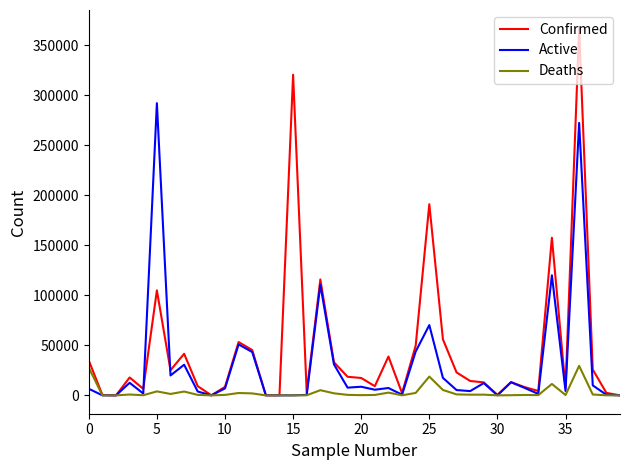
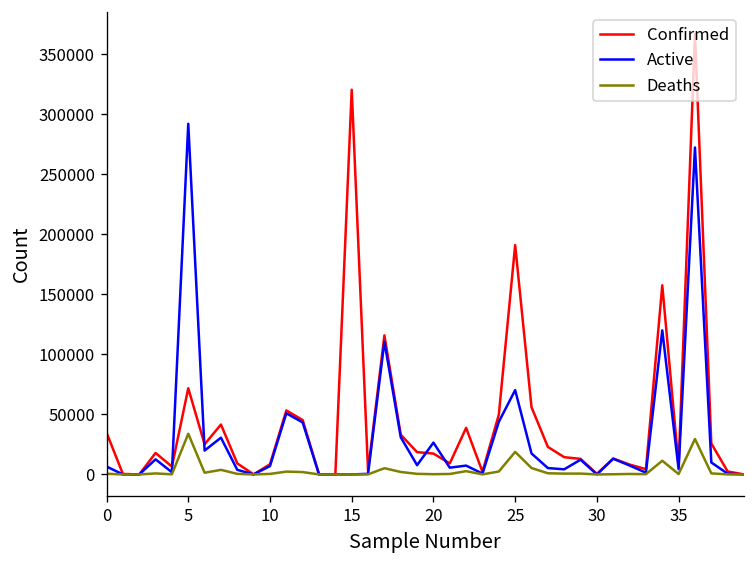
  {
    "Confirmed": {
      "0": 35000,
-     "5": 105000,
+     "5": 72000,
      "15": 320000,
      "20": 17000,
      "25": 191000,
      "35": 7000
    },
    "Active": {
      "0": 7000,
      "5": 292000,
-     "20": 9000,
+     "20": 27000,
      "25": 70000,
      "35": 4000
    },
    "Deaths": {
-     "0": 28000,
-     "5": 4000,
+     "0": 1000,
+     "5": 34000,
      "10": 0,
      "20": 0,
      "25": 19000,
      "35": 0
    }
  }
